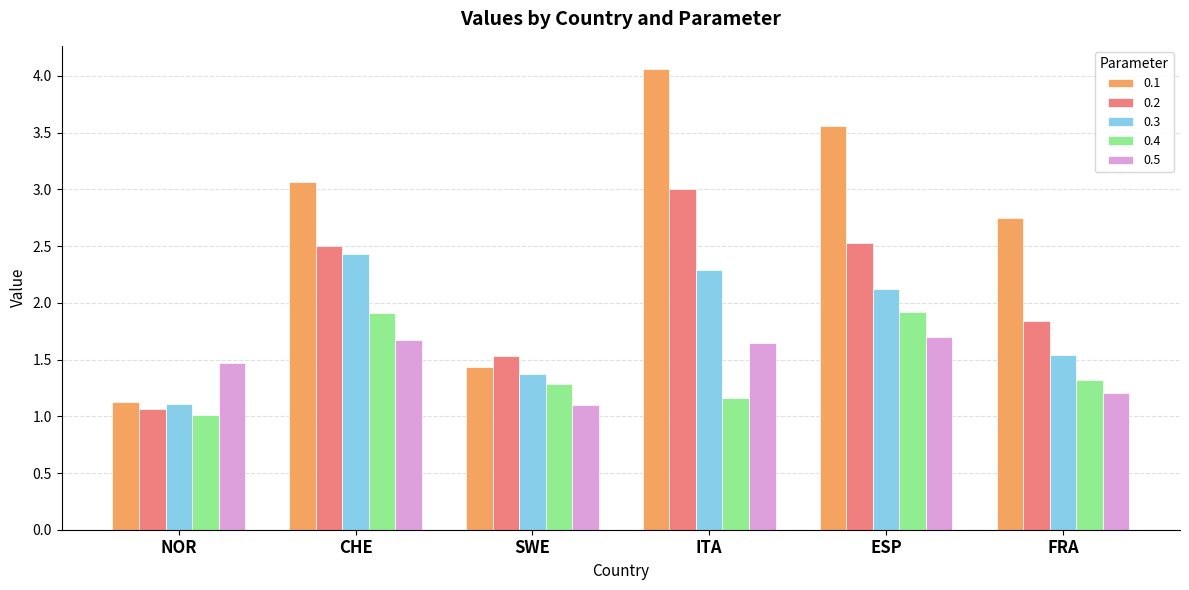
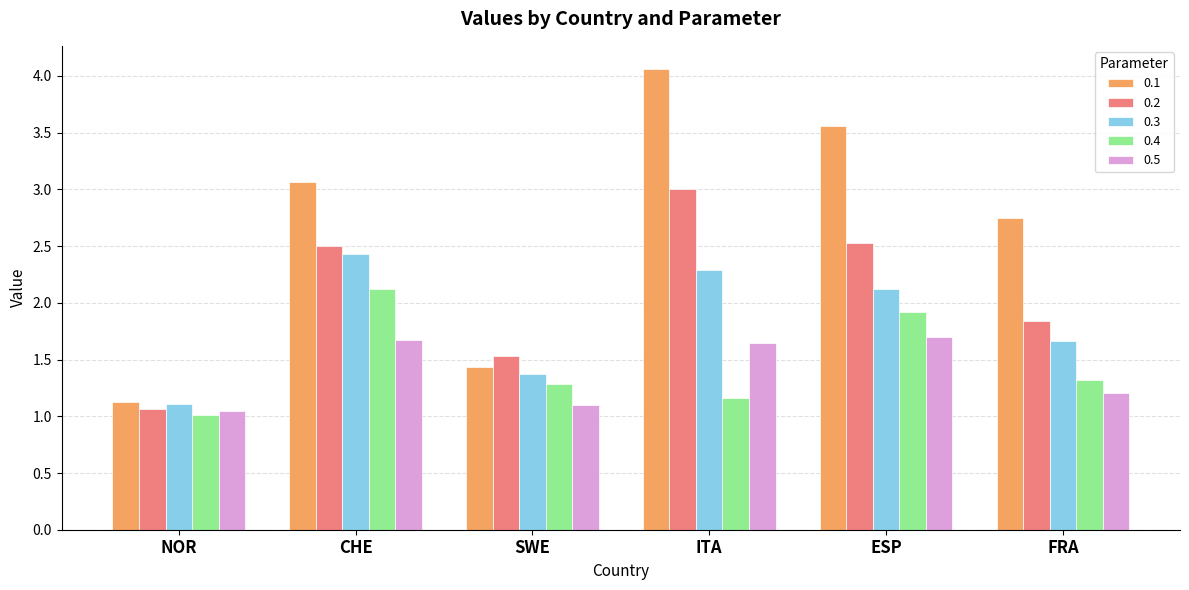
  {
    "0.3": {
      "NOR": 1.10,
      "CHE": 2.43,
      "SWE": 1.38,
      "ITA": 2.29,
      "ESP": 2.13,
-     "FRA": 1.54
+     "FRA": 1.66
    },
    "0.4": {
      "NOR": 1.02,
-     "CHE": 1.91,
+     "CHE": 2.12,
      "SWE": 1.28,
      "ITA": 1.16,
      "ESP": 1.92,
      "FRA": 1.32
    },
    "0.5": {
-     "NOR": 1.47,
+     "NOR": 1.05,
      "CHE": 1.68,
      "SWE": 1.10,
      "ITA": 1.65,
      "ESP": 1.70,
      "FRA": 1.20
    }
  }
